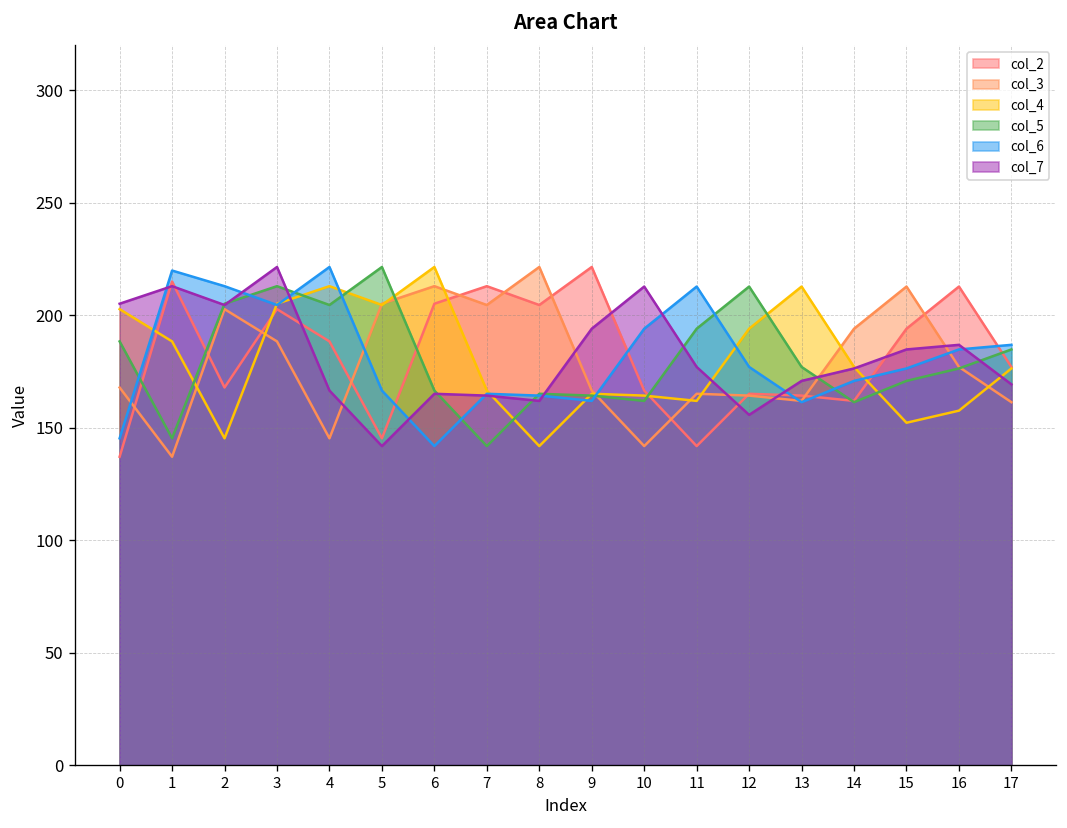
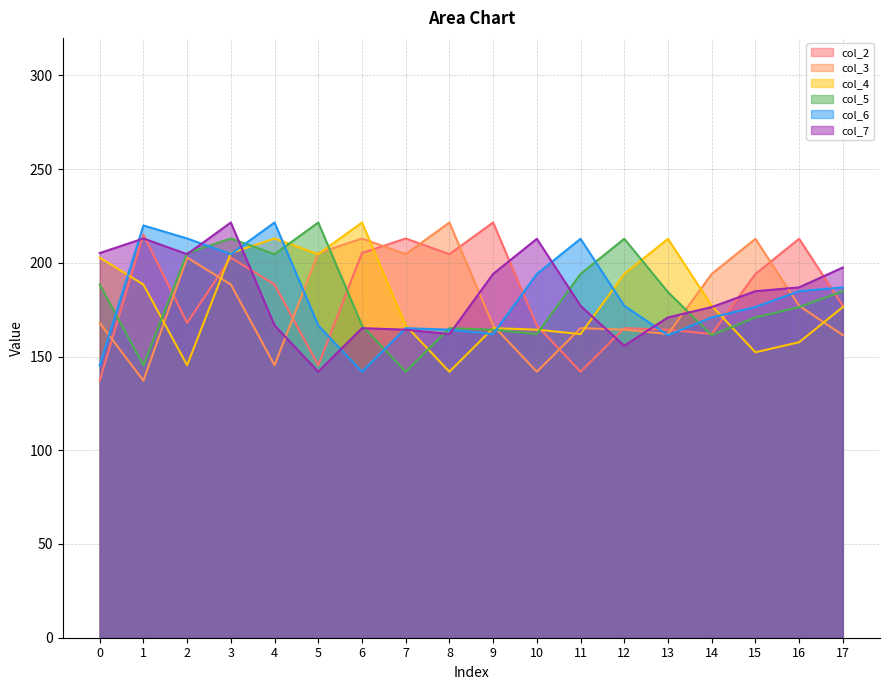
  {
    "col_4": {
      "0": 203,
      "1": 188,
      "2": 145,
      "4": 213,
      "6": 222,
      "7": 167,
      "8": 142,
      "10": 164,
      "11": 162,
      "12": 194,
      "13": 213,
      "15": 152,
      "16": 158
    },
    "col_5": {
      "0": 188,
      "1": 145,
      "3": 213,
      "4": 205,
      "5": 222,
      "6": 167,
      "7": 142,
      "10": 162,
      "11": 194,
      "12": 213,
-     "13": 177,
+     "13": 184,
      "15": 171,
      "17": 185
    },
    "col_6": {
      "0": 145,
      "1": 220,
      "2": 213,
      "4": 222,
      "5": 167,
      "6": 142,
      "9": 162,
      "10": 194,
      "11": 213,
      "12": 177,
      "14": 171,
      "15": 176,
      "16": 185,
      "17": 187
    },
    "col_7": {
      "0": 205,
      "1": 213,
      "3": 222,
      "4": 167,
      "5": 142,
      "6": 165,
      "8": 162,
      "9": 194,
      "10": 213,
      "11": 177,
      "12": 156,
      "13": 171,
      "15": 185,
      "16": 187,
-     "17": 169
+     "17": 198
    }
  }
